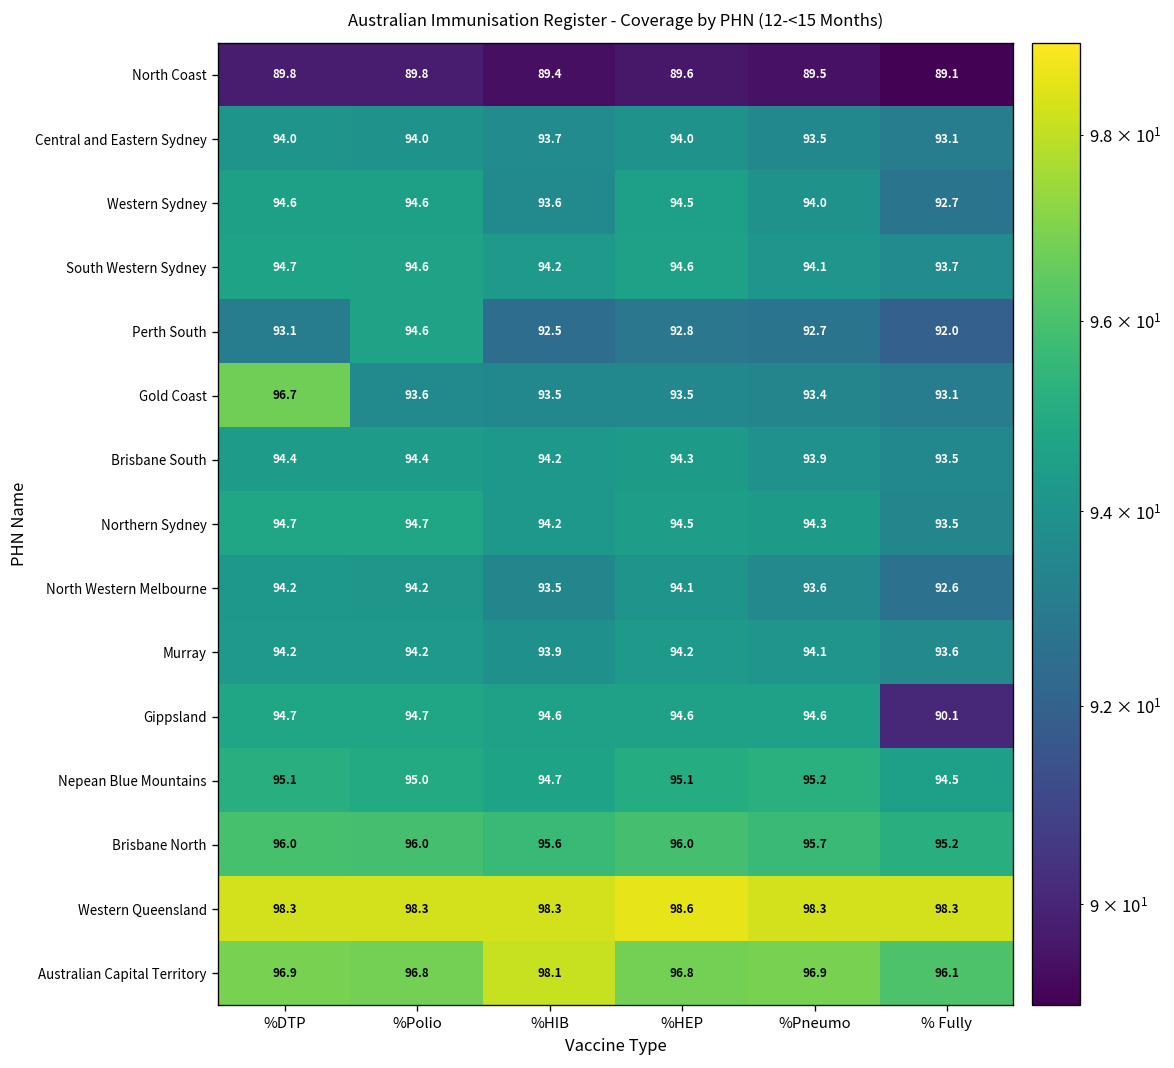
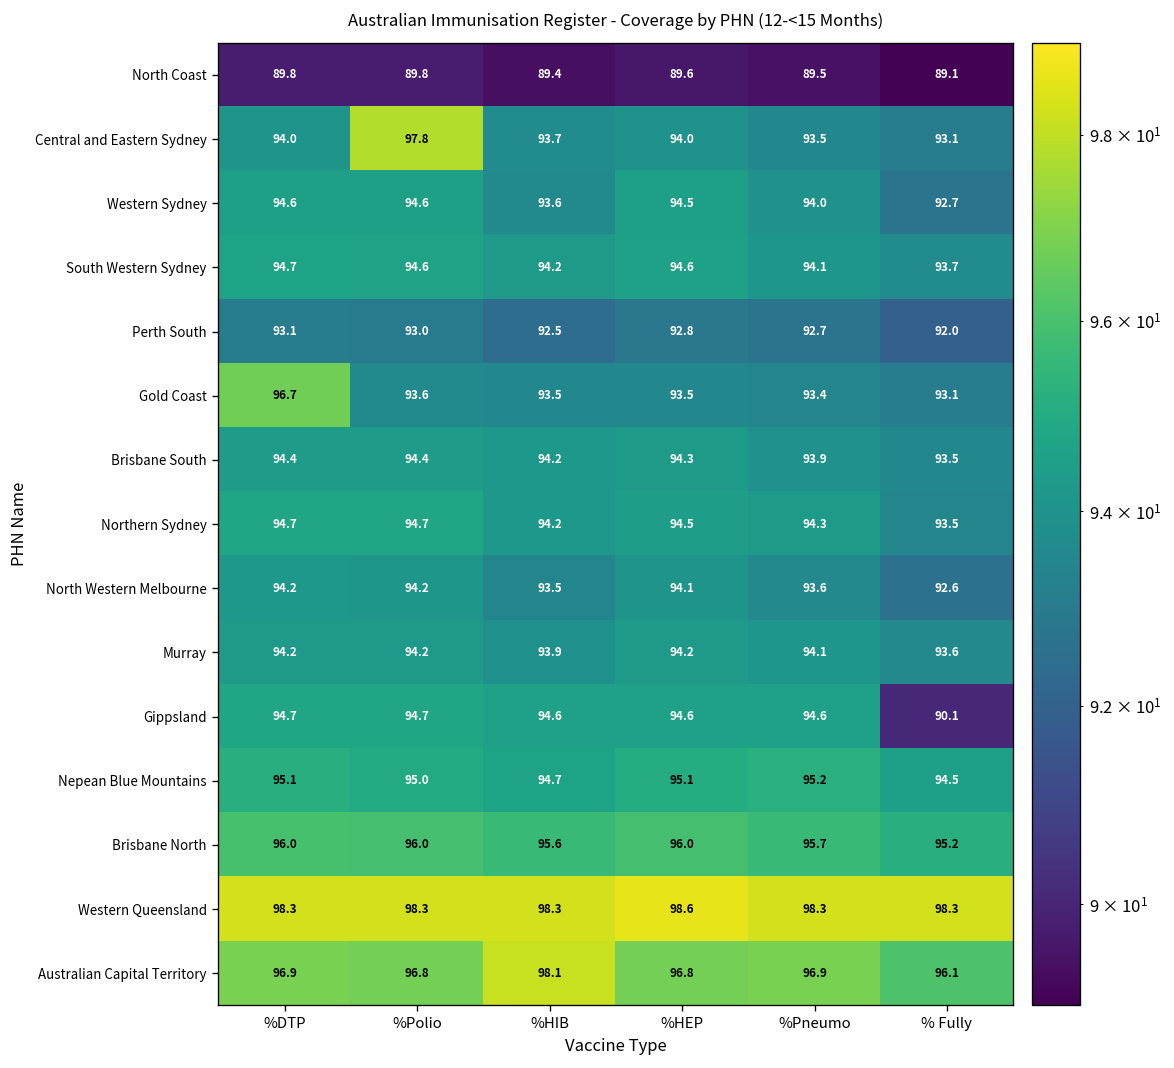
  {
    "North Coast": {
      "%DTP": 89.8,
      "%Polio": 89.8,
      "%HIB": 89.4,
      "%HEP": 89.6,
      "%Pneumo": 89.5,
      "% Fully": 89.1
    },
    "Central and Eastern Sydney": {
      "%DTP": 94.0,
-     "%Polio": 94.0,
+     "%Polio": 97.8,
      "%HIB": 93.7,
      "%HEP": 94.0,
      "%Pneumo": 93.5,
      "% Fully": 93.1
    },
    "Western Sydney": {
      "%DTP": 94.6,
      "%Polio": 94.6,
      "%HIB": 93.6,
      "%HEP": 94.5,
      "%Pneumo": 94.0,
      "% Fully": 92.7
    },
    "South Western Sydney": {
      "%DTP": 94.7,
      "%Polio": 94.6,
      "%HIB": 94.2,
      "%HEP": 94.6,
      "%Pneumo": 94.1,
      "% Fully": 93.7
    },
    "Perth South": {
      "%DTP": 93.1,
-     "%Polio": 94.6,
+     "%Polio": 93.0,
      "%HIB": 92.5,
      "%HEP": 92.8,
      "%Pneumo": 92.7,
      "% Fully": 92.0
    },
    "Gold Coast": {
      "%DTP": 96.7,
      "%Polio": 93.6,
      "%HIB": 93.5,
      "%HEP": 93.5,
      "%Pneumo": 93.4,
      "% Fully": 93.1
    },
    "Brisbane South": {
      "%DTP": 94.4,
      "%Polio": 94.4,
      "%HIB": 94.2,
      "%HEP": 94.3,
      "%Pneumo": 93.9,
      "% Fully": 93.5
    },
    "Northern Sydney": {
      "%DTP": 94.7,
      "%Polio": 94.7,
      "%HIB": 94.2,
      "%HEP": 94.5,
      "%Pneumo": 94.3,
      "% Fully": 93.5
    },
    "North Western Melbourne": {
      "%DTP": 94.2,
      "%Polio": 94.2,
      "%HIB": 93.5,
      "%HEP": 94.1,
      "%Pneumo": 93.6,
      "% Fully": 92.6
    },
    "Murray": {
      "%DTP": 94.2,
      "%Polio": 94.2,
      "%HIB": 93.9,
      "%HEP": 94.2,
      "%Pneumo": 94.1,
      "% Fully": 93.6
    },
    "Gippsland": {
      "%DTP": 94.7,
      "%Polio": 94.7,
      "%HIB": 94.6,
      "%HEP": 94.6,
      "%Pneumo": 94.6,
      "% Fully": 90.1
    },
    "Nepean Blue Mountains": {
      "%DTP": 95.1,
      "%Polio": 95.0,
      "%HIB": 94.7,
      "%HEP": 95.1,
      "%Pneumo": 95.2,
      "% Fully": 94.5
    },
    "Brisbane North": {
      "%DTP": 96.0,
      "%Polio": 96.0,
      "%HIB": 95.6,
      "%HEP": 96.0,
      "%Pneumo": 95.7,
      "% Fully": 95.2
    },
    "Western Queensland": {
      "%DTP": 98.3,
      "%Polio": 98.3,
      "%HIB": 98.3,
      "%HEP": 98.6,
      "%Pneumo": 98.3,
      "% Fully": 98.3
    },
    "Australian Capital Territory": {
      "%DTP": 96.9,
      "%Polio": 96.8,
      "%HIB": 98.1,
      "%HEP": 96.8,
      "%Pneumo": 96.9,
      "% Fully": 96.1
    }
  }
